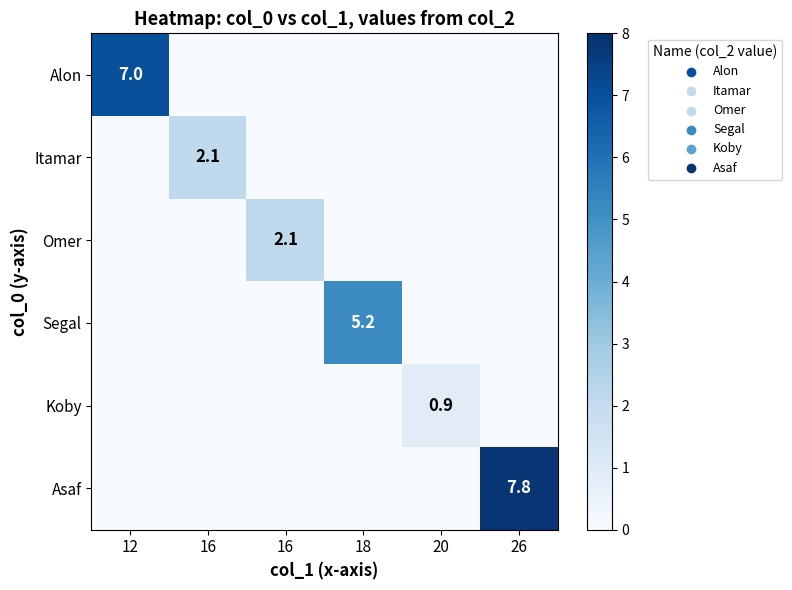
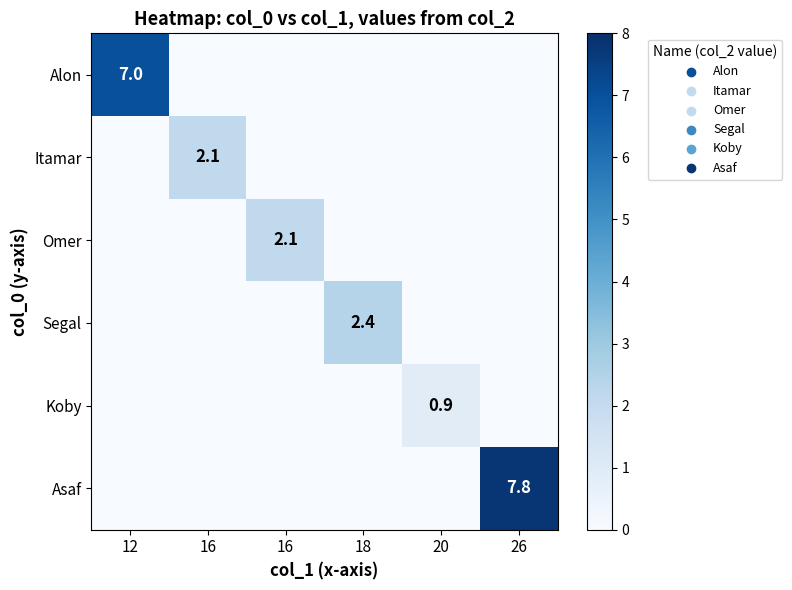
  {
    "Alon": {
      "12": 7.0
    },
    "Segal": {
-     "18": 5.2
+     "18": 2.4
    },
    "Koby": {
      "20": 0.9
    },
    "Asaf": {
      "26": 7.8
    }
  }
